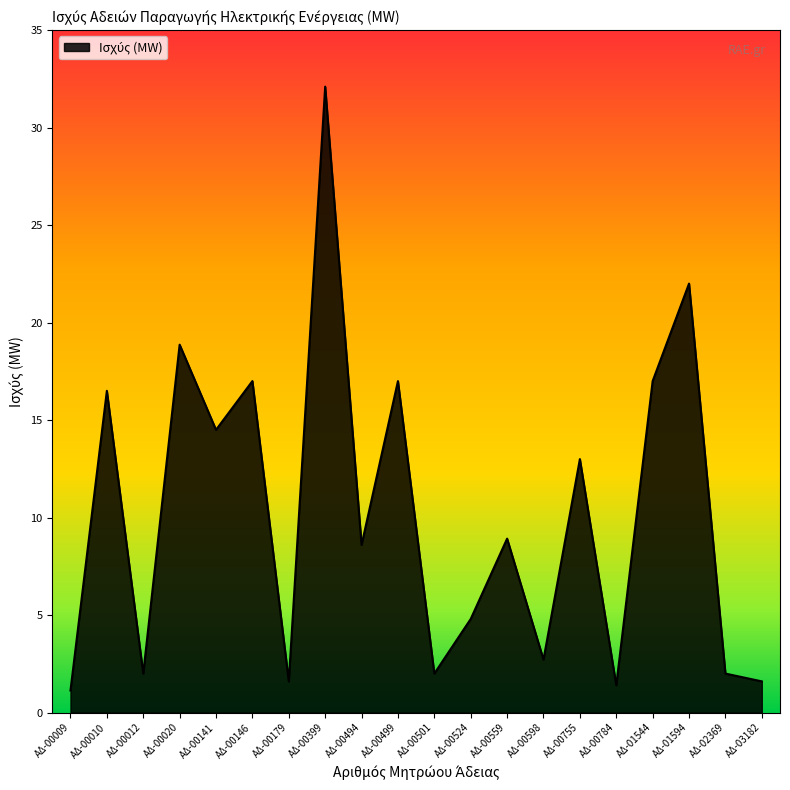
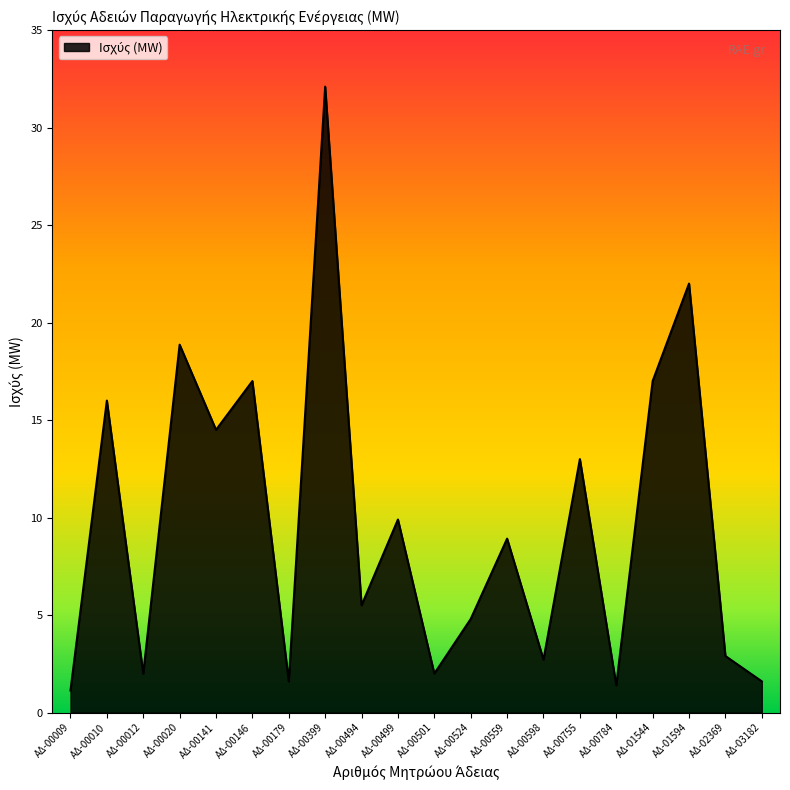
  {
    "ΑΔ-00009": 1.1,
-   "ΑΔ-00010": 16.5,
+   "ΑΔ-00010": 16.0,
    "ΑΔ-00012": 2.0,
    "ΑΔ-00020": 18.9,
    "ΑΔ-00141": 14.5,
    "ΑΔ-00146": 17.0,
    "ΑΔ-00179": 1.6,
    "ΑΔ-00399": 32.1,
-   "ΑΔ-00494": 8.6,
-   "ΑΔ-00499": 17.0,
+   "ΑΔ-00494": 5.5,
+   "ΑΔ-00499": 9.9,
    "ΑΔ-00501": 2.0,
    "ΑΔ-00524": 4.8,
    "ΑΔ-00559": 8.9,
    "ΑΔ-00598": 2.7,
    "ΑΔ-00755": 13.0,
    "ΑΔ-00784": 1.4,
    "ΑΔ-01544": 17.0,
    "ΑΔ-01594": 22.0,
-   "ΑΔ-02369": 2.0,
+   "ΑΔ-02369": 2.9,
    "ΑΔ-03182": 1.6
  }
